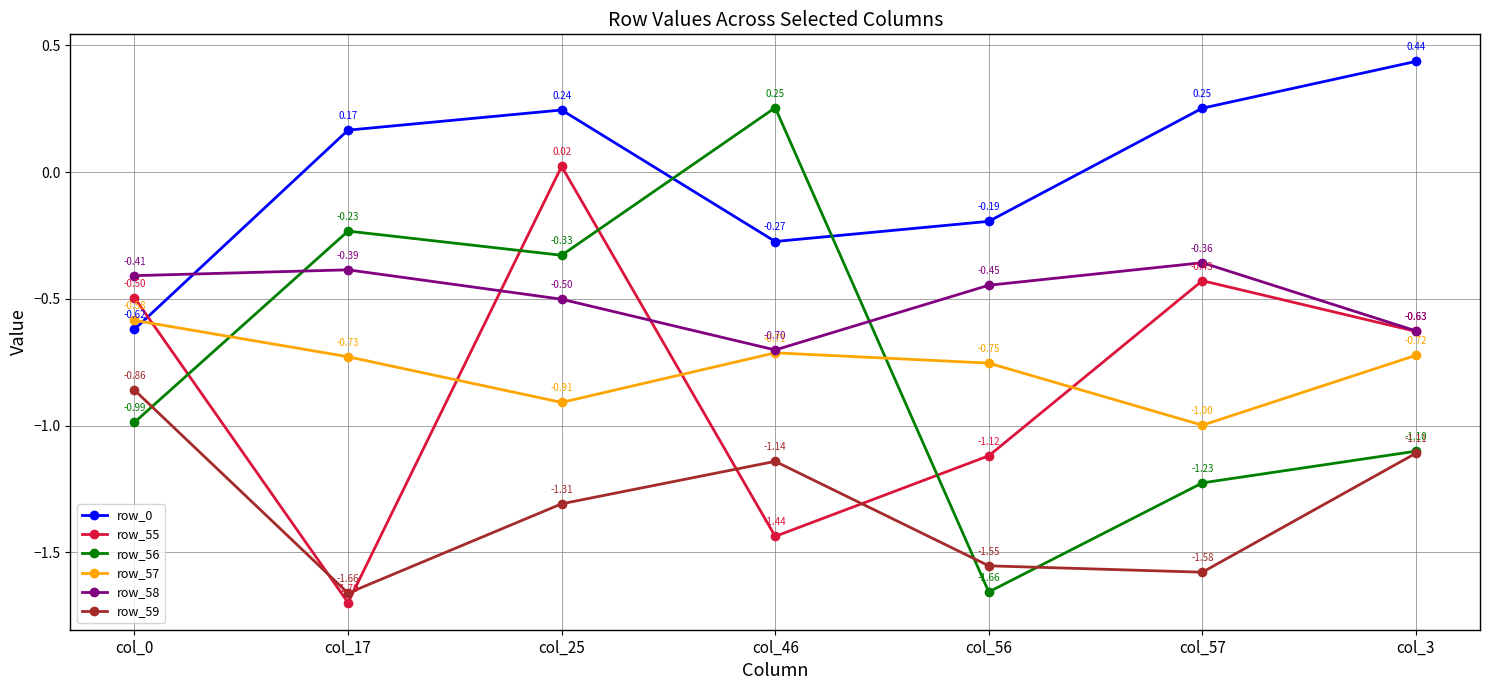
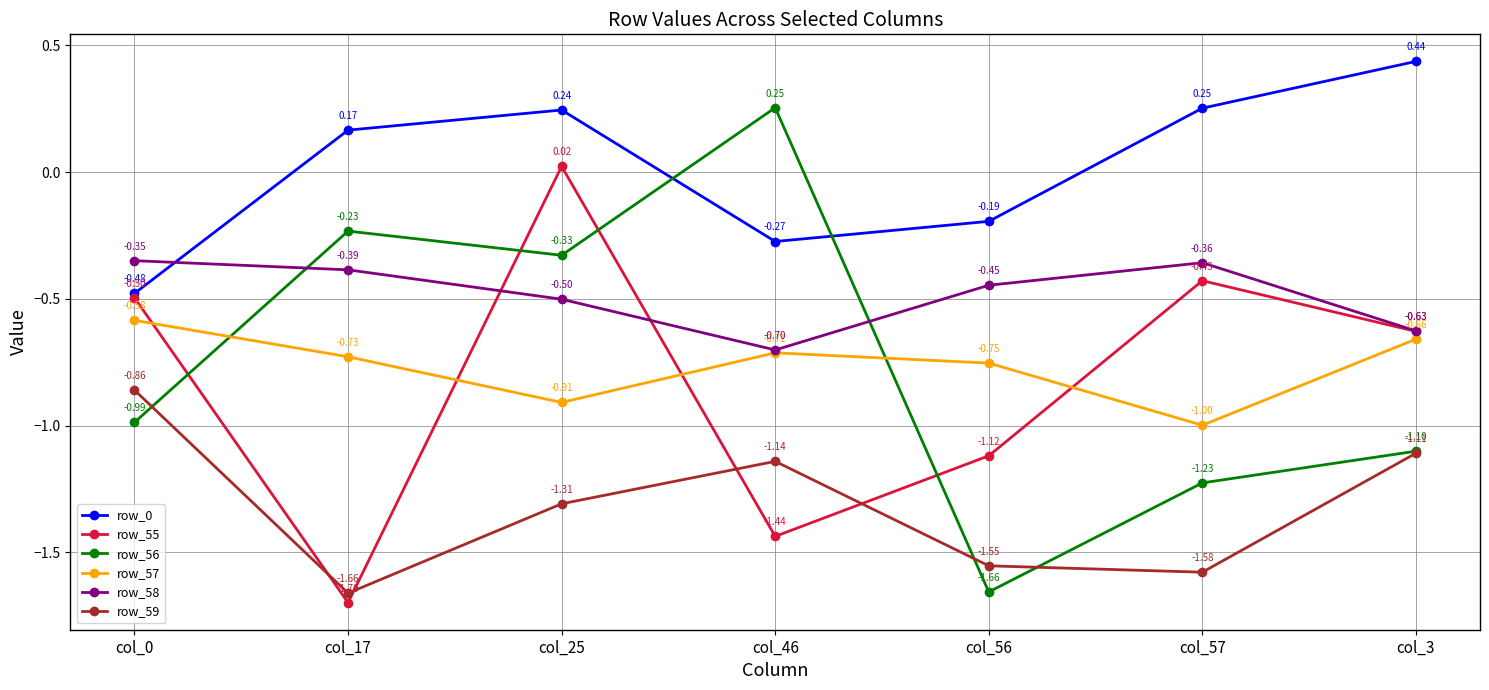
  {
    "row_0": {
-     "col_0": -0.62,
+     "col_0": -0.48,
      "col_17": 0.17,
      "col_25": 0.24,
      "col_46": -0.27,
      "col_56": -0.19,
      "col_57": 0.25,
      "col_3": 0.44
    },
    "row_55": {
      "col_25": 0.02,
      "col_46": -1.44,
      "col_56": -1.12
    },
    "row_56": {
      "col_0": -0.99,
      "col_17": -0.23,
      "col_25": -0.33,
      "col_46": 0.25,
      "col_56": -1.66,
      "col_57": -1.23
    },
    "row_57": {
      "col_0": -0.58,
      "col_17": -0.73,
      "col_25": -0.91,
      "col_56": -0.75,
      "col_57": -1.00,
-     "col_3": -0.72
+     "col_3": -0.66
    },
    "row_58": {
-     "col_0": -0.41,
+     "col_0": -0.35,
      "col_17": -0.39,
      "col_25": -0.50,
      "col_56": -0.45,
      "col_57": -0.36
    },
    "row_59": {
      "col_0": -0.86,
      "col_17": -1.66,
      "col_25": -1.31,
      "col_46": -1.14,
      "col_56": -1.55,
      "col_57": -1.58
    }
  }
